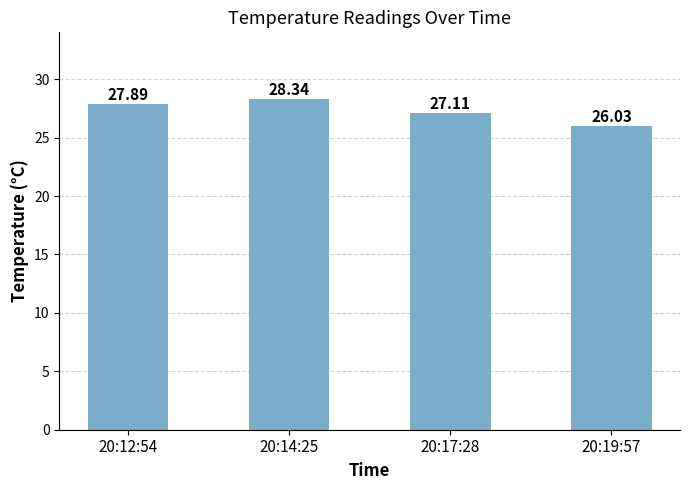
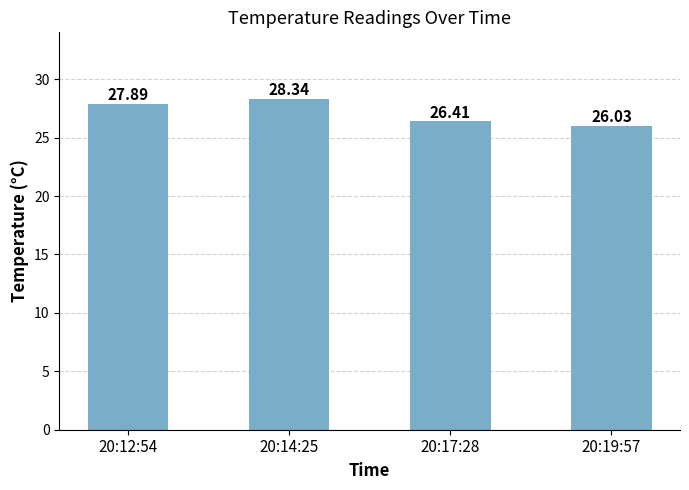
  {
    "20:12:54": 27.89,
    "20:14:25": 28.34,
-   "20:17:28": 27.11,
+   "20:17:28": 26.41,
    "20:19:57": 26.03
  }
